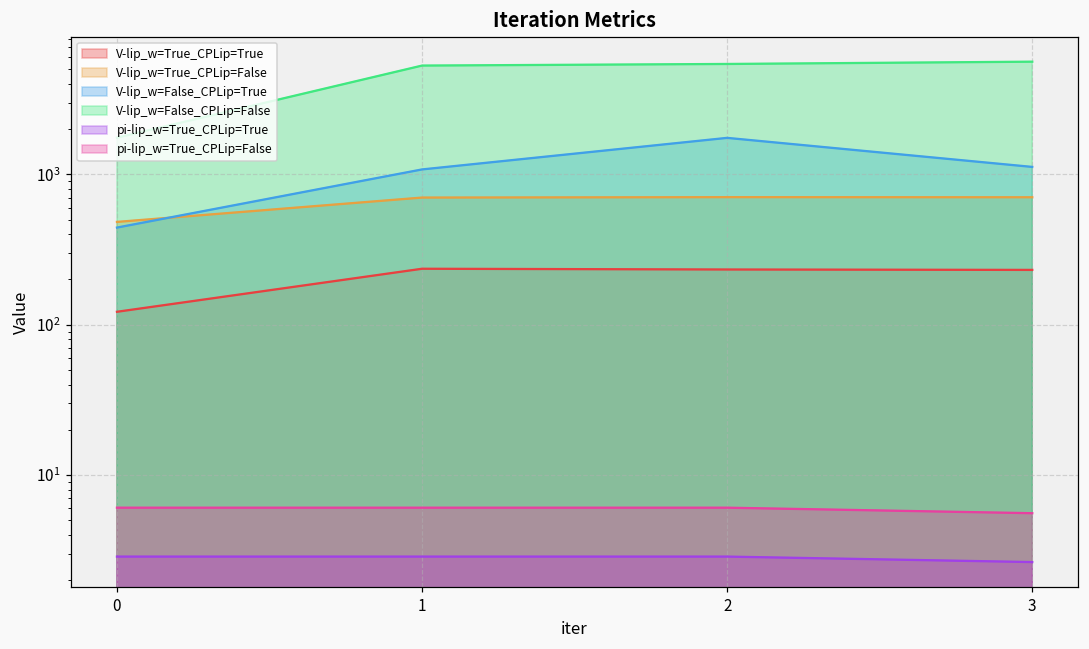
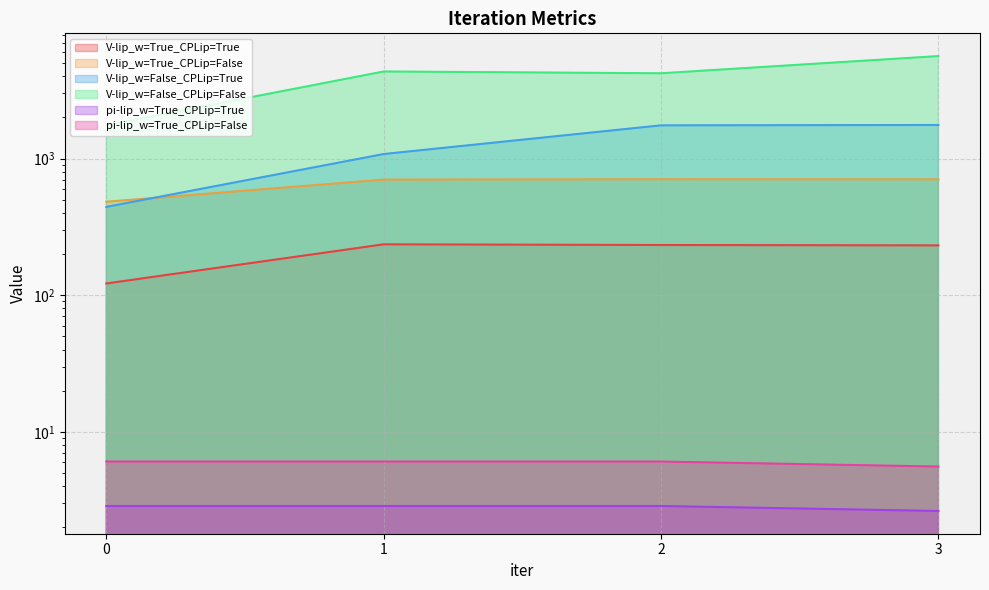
  {
    "V-lip_w=False_CPLip=True": {
      "0": 440,
      "1": 1100,
      "2": 1700,
-     "3": 1100
+     "3": 1800
    },
    "V-lip_w=False_CPLip=False": {
-     "1": 5300,
-     "2": 5400,
+     "1": 4300,
+     "2": 4200,
      "3": 5600
    }
  }
